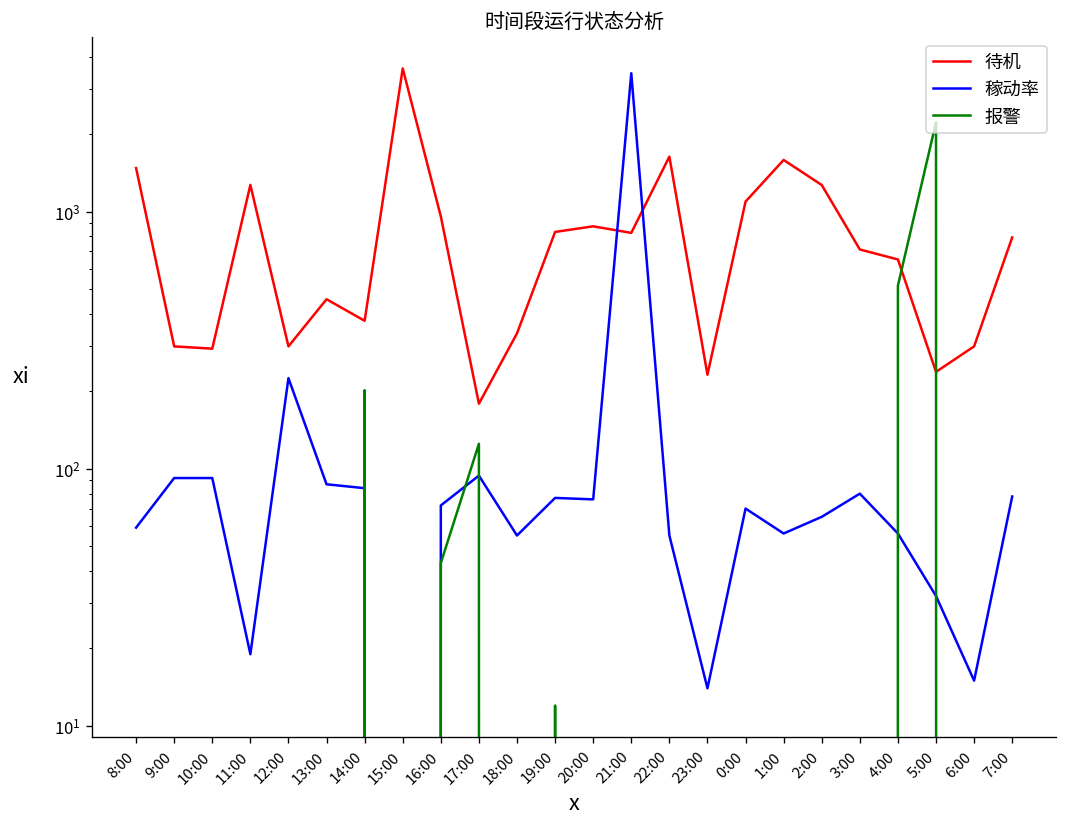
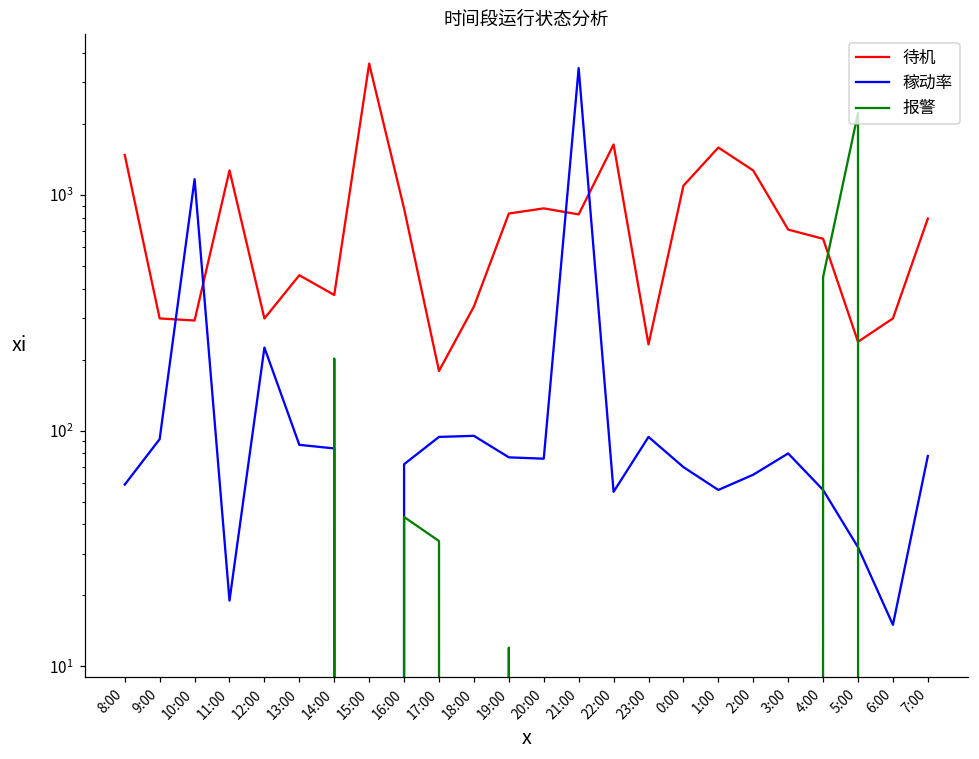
  {
    "待机": {
      "8:00": 1500,
      "9:00": 300,
      "10:00": 290,
      "11:00": 1300,
      "12:00": 300,
      "13:00": 460,
      "14:00": 380,
      "15:00": 3600,
-     "16:00": 1000,
+     "16:00": 870,
      "17:00": 180,
      "18:00": 340,
      "19:00": 830,
      "20:00": 880,
      "21:00": 830,
      "22:00": 1600,
      "23:00": 230,
      "0:00": 1100,
      "1:00": 1600,
      "2:00": 1300,
      "3:00": 710,
      "4:00": 650,
      "5:00": 240,
      "6:00": 300,
      "7:00": 790
    },
    "稼动率": {
      "8:00": 59,
      "9:00": 92,
-     "10:00": 92,
+     "10:00": 1200,
      "11:00": 19,
      "12:00": 230,
      "13:00": 87,
      "14:00": 84,
      "16:00": 72,
      "17:00": 90,
-     "18:00": 55,
+     "18:00": 100,
      "19:00": 77,
      "20:00": 76,
      "21:00": 3400,
      "22:00": 55,
-     "23:00": 14,
+     "23:00": 90,
      "0:00": 70,
      "1:00": 56,
      "2:00": 65,
      "3:00": 80,
      "4:00": 56,
      "5:00": 32,
      "6:00": 15,
      "7:00": 78
    },
    "报警": {
      "14:00": 200,
      "16:00": 43,
-     "17:00": 130,
+     "17:00": 34,
      "19:00": 12,
-     "4:00": 520
+     "4:00": 450
    }
  }
